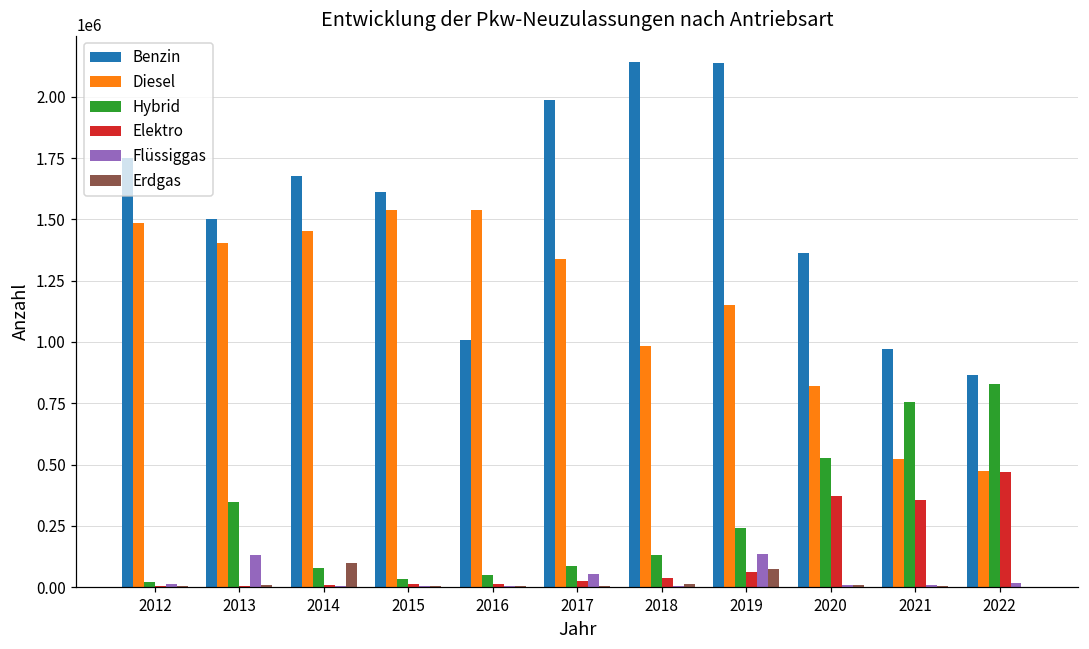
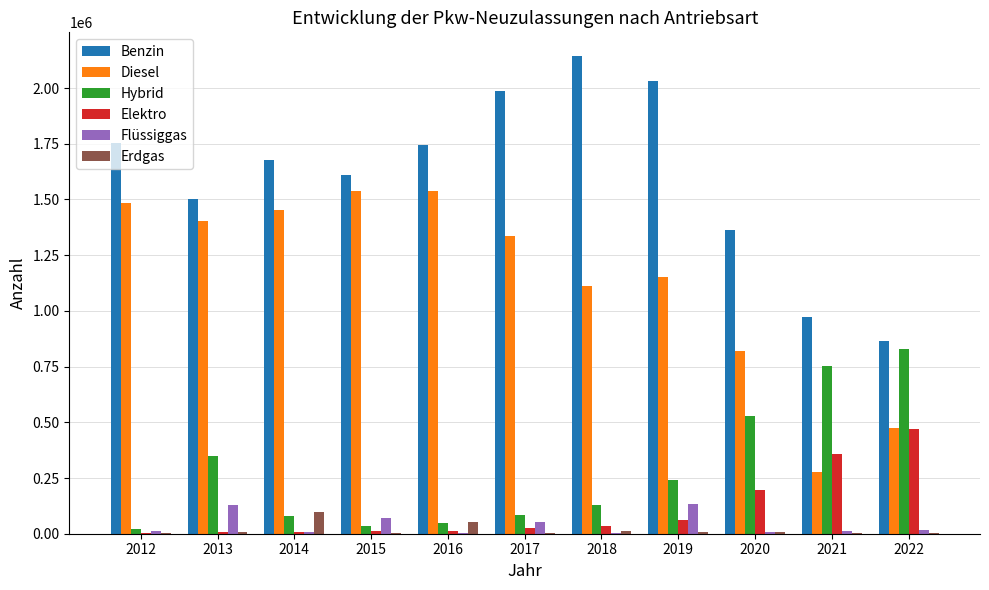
  {
    "Benzin": {
      "2013": 1500000,
      "2014": 1680000,
      "2015": 1610000,
-     "2016": 1010000,
+     "2016": 1750000,
      "2017": 1990000,
      "2018": 2140000,
-     "2019": 2140000,
+     "2019": 2030000,
      "2020": 1360000,
      "2021": 970000,
      "2022": 860000
    },
    "Diesel": {
      "2012": 1490000,
      "2013": 1400000,
      "2014": 1450000,
      "2015": 1540000,
      "2016": 1540000,
      "2017": 1340000,
-     "2018": 980000,
+     "2018": 1110000,
      "2019": 1150000,
      "2020": 820000,
-     "2021": 520000,
+     "2021": 280000,
      "2022": 470000
    },
    "Hybrid": {
      "2012": 20000,
      "2013": 350000,
      "2014": 80000,
      "2015": 30000,
      "2016": 50000,
      "2017": 80000,
      "2018": 130000,
      "2019": 240000,
      "2020": 530000,
      "2021": 750000,
      "2022": 830000
    },
    "Elektro": {
      "2015": 10000,
      "2016": 10000,
      "2017": 30000,
      "2018": 40000,
      "2019": 60000,
-     "2020": 370000,
+     "2020": 190000,
      "2021": 360000,
      "2022": 470000
    },
    "Flüssiggas": {
      "2012": 10000,
      "2013": 130000,
-     "2015": 0,
+     "2015": 70000,
      "2017": 50000,
      "2019": 130000,
      "2022": 20000
    },
    "Erdgas": {
      "2014": 100000,
-     "2016": 0,
-     "2019": 70000
+     "2016": 50000,
+     "2019": 10000
    }
  }
